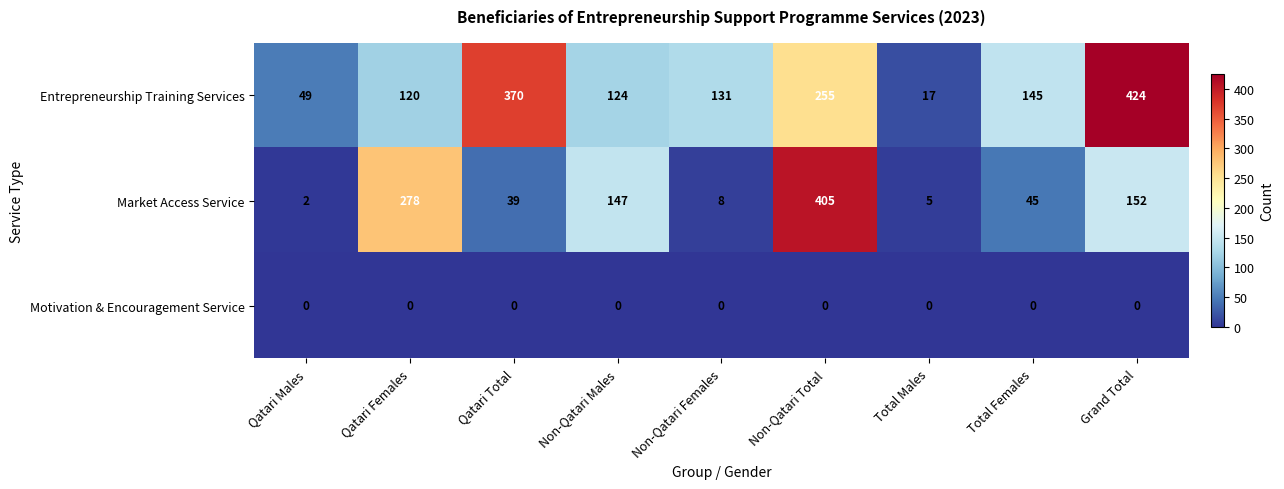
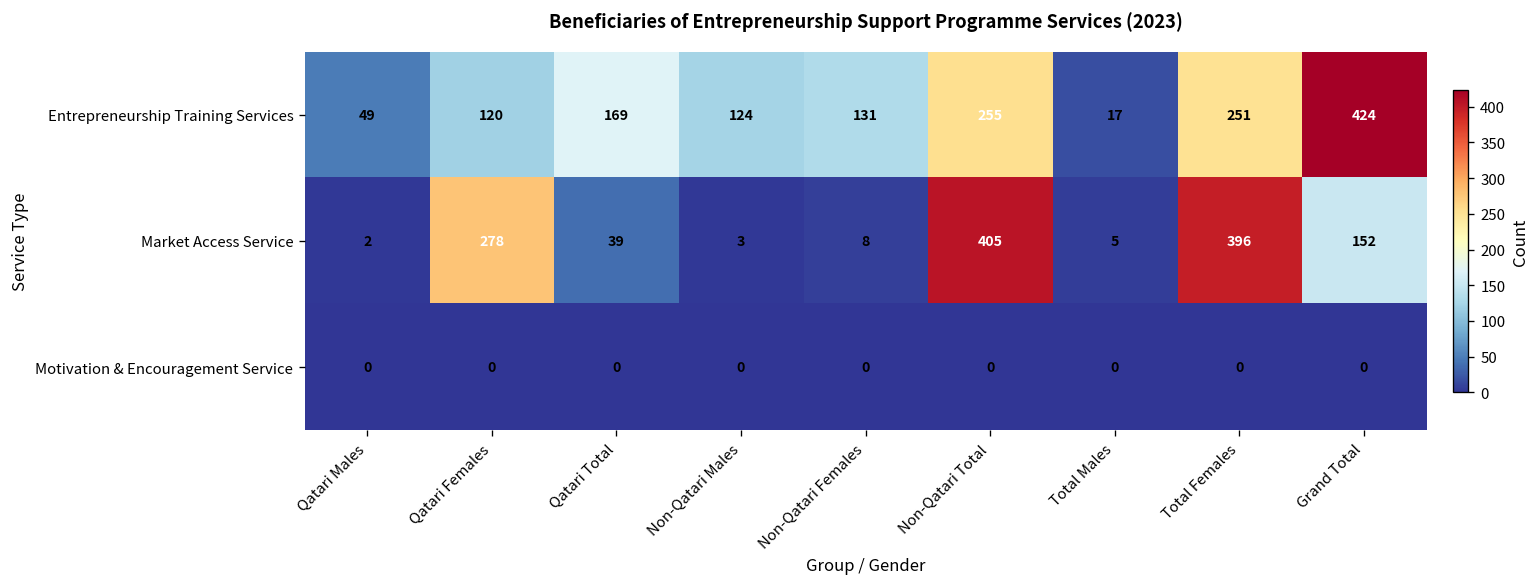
  {
    "Entrepreneurship Training Services": {
      "Qatari Males": 49,
      "Qatari Females": 120,
-     "Qatari Total": 370,
+     "Qatari Total": 169,
      "Non-Qatari Males": 124,
      "Non-Qatari Females": 131,
      "Non-Qatari Total": 255,
      "Total Males": 17,
-     "Total Females": 145,
+     "Total Females": 251,
      "Grand Total": 424
    },
    "Market Access Service": {
      "Qatari Males": 2,
      "Qatari Females": 278,
      "Qatari Total": 39,
-     "Non-Qatari Males": 147,
+     "Non-Qatari Males": 3,
      "Non-Qatari Females": 8,
      "Non-Qatari Total": 405,
      "Total Males": 5,
-     "Total Females": 45,
+     "Total Females": 396,
      "Grand Total": 152
    },
    "Motivation & Encouragement Service": {
      "Qatari Males": 0,
      "Qatari Females": 0,
      "Qatari Total": 0,
      "Non-Qatari Males": 0,
      "Non-Qatari Females": 0,
      "Non-Qatari Total": 0,
      "Total Males": 0,
      "Total Females": 0,
      "Grand Total": 0
    }
  }
